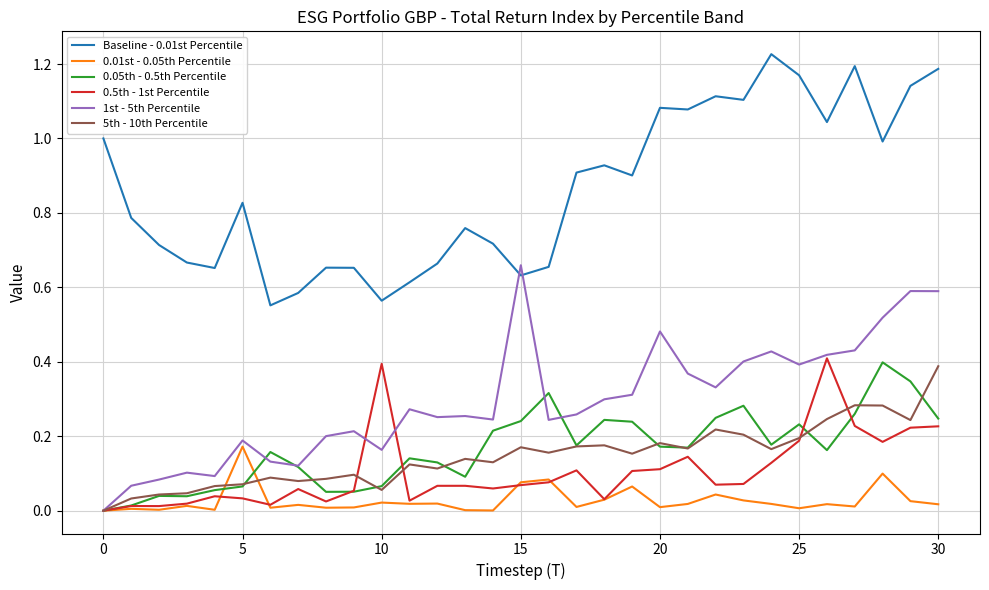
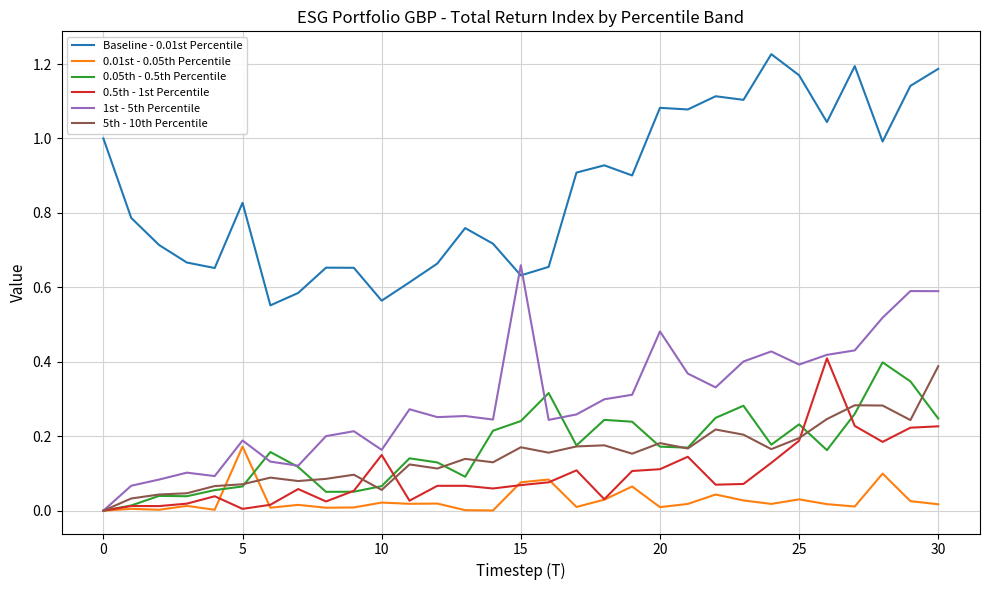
  {
    "Baseline - 0.01st Percentile": {
      "0": 1.00,
      "5": 0.83,
      "10": 0.56,
      "15": 0.63,
      "20": 1.08,
      "25": 1.17,
      "30": 1.19
    },
    "0.01st - 0.05th Percentile": {
      "5": 0.17,
      "10": 0.02,
      "15": 0.08,
      "20": 0.01,
-     "25": 0.01,
+     "25": 0.03,
      "30": 0.02
    },
    "0.05th - 0.5th Percentile": {
      "10": 0.07,
      "15": 0.24,
      "20": 0.17,
      "25": 0.23,
      "30": 0.25
    },
    "0.5th - 1st Percentile": {
-     "5": 0.03,
-     "10": 0.39,
+     "5": 0.00,
+     "10": 0.15,
      "15": 0.07,
      "20": 0.11,
      "25": 0.19,
      "30": 0.23
    },
    "1st - 5th Percentile": {
      "5": 0.19,
      "10": 0.16,
      "15": 0.66,
      "20": 0.48,
      "25": 0.39,
      "30": 0.59
    },
    "5th - 10th Percentile": {
      "10": 0.06,
      "15": 0.17,
      "20": 0.18,
      "25": 0.20,
      "30": 0.39
    }
  }
